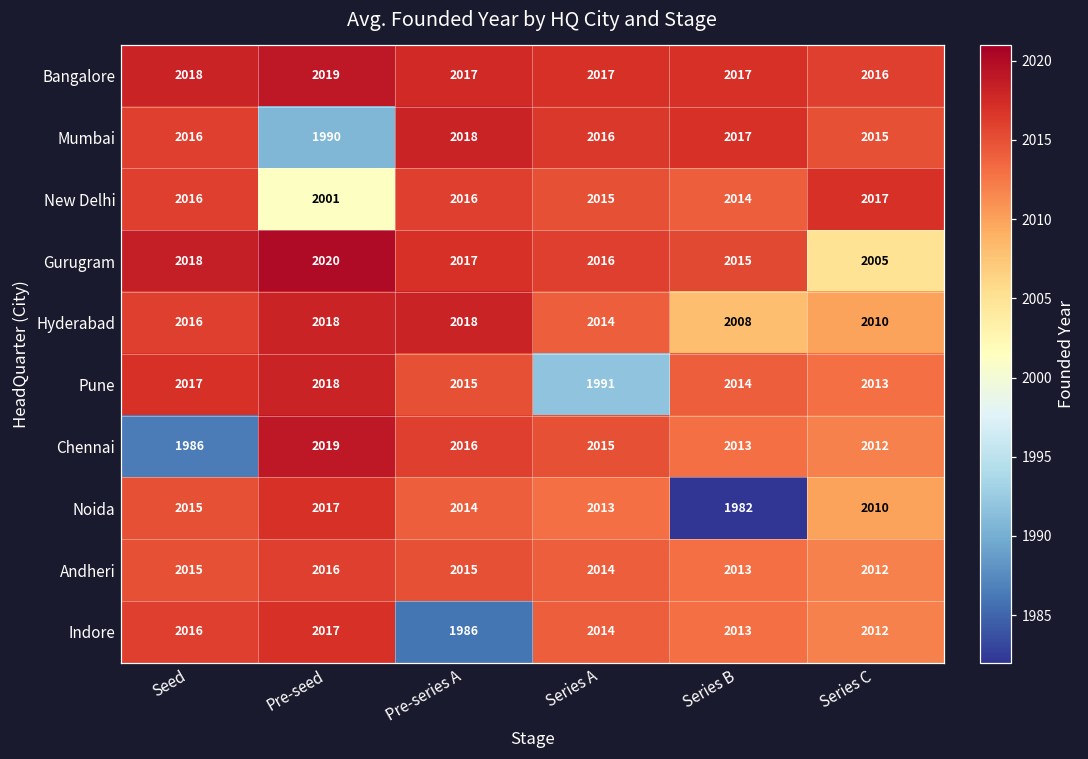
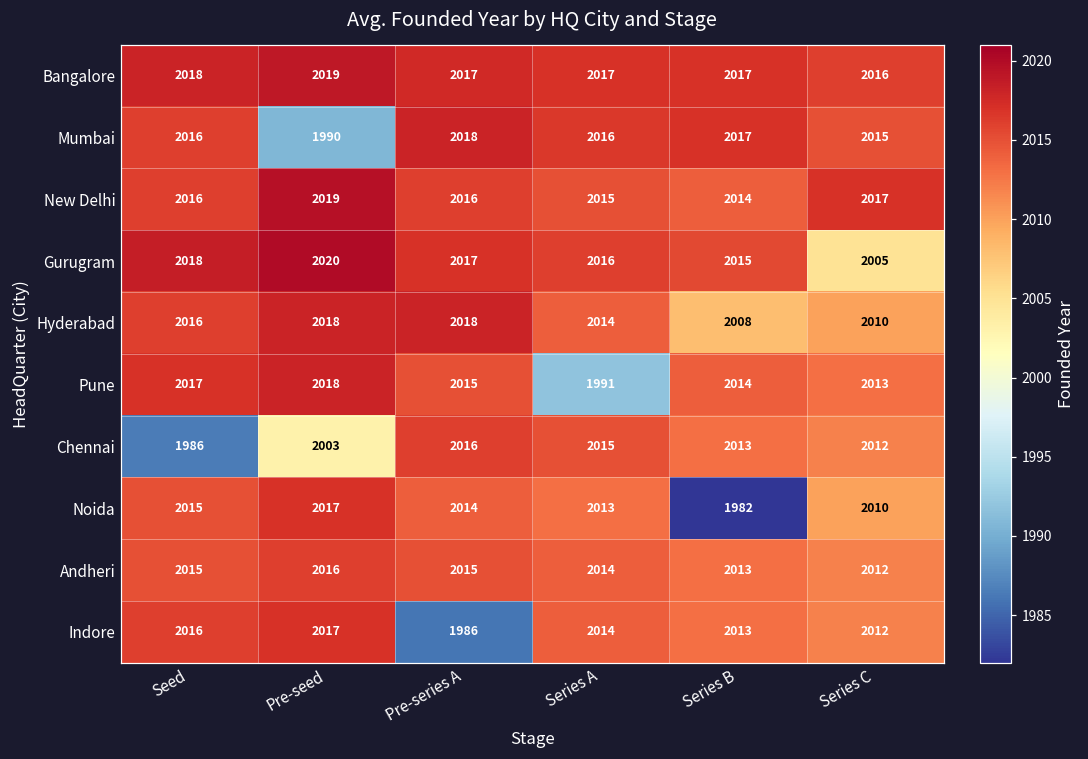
  {
    "Bangalore": {
      "Seed": 2018,
      "Pre-seed": 2019,
      "Pre-series A": 2017,
      "Series A": 2017,
      "Series B": 2017,
      "Series C": 2016
    },
    "Mumbai": {
      "Seed": 2016,
      "Pre-seed": 1990,
      "Pre-series A": 2018,
      "Series A": 2016,
      "Series B": 2017,
      "Series C": 2015
    },
    "New Delhi": {
      "Seed": 2016,
-     "Pre-seed": 2001,
+     "Pre-seed": 2019,
      "Pre-series A": 2016,
      "Series A": 2015,
      "Series B": 2014,
      "Series C": 2017
    },
    "Gurugram": {
      "Seed": 2018,
      "Pre-seed": 2020,
      "Pre-series A": 2017,
      "Series A": 2016,
      "Series B": 2015,
      "Series C": 2005
    },
    "Hyderabad": {
      "Seed": 2016,
      "Pre-seed": 2018,
      "Pre-series A": 2018,
      "Series A": 2014,
      "Series B": 2008,
      "Series C": 2010
    },
    "Pune": {
      "Seed": 2017,
      "Pre-seed": 2018,
      "Pre-series A": 2015,
      "Series A": 1991,
      "Series B": 2014,
      "Series C": 2013
    },
    "Chennai": {
      "Seed": 1986,
-     "Pre-seed": 2019,
+     "Pre-seed": 2003,
      "Pre-series A": 2016,
      "Series A": 2015,
      "Series B": 2013,
      "Series C": 2012
    },
    "Noida": {
      "Seed": 2015,
      "Pre-seed": 2017,
      "Pre-series A": 2014,
      "Series A": 2013,
      "Series B": 1982,
      "Series C": 2010
    },
    "Andheri": {
      "Seed": 2015,
      "Pre-seed": 2016,
      "Pre-series A": 2015,
      "Series A": 2014,
      "Series B": 2013,
      "Series C": 2012
    },
    "Indore": {
      "Seed": 2016,
      "Pre-seed": 2017,
      "Pre-series A": 1986,
      "Series A": 2014,
      "Series B": 2013,
      "Series C": 2012
    }
  }
